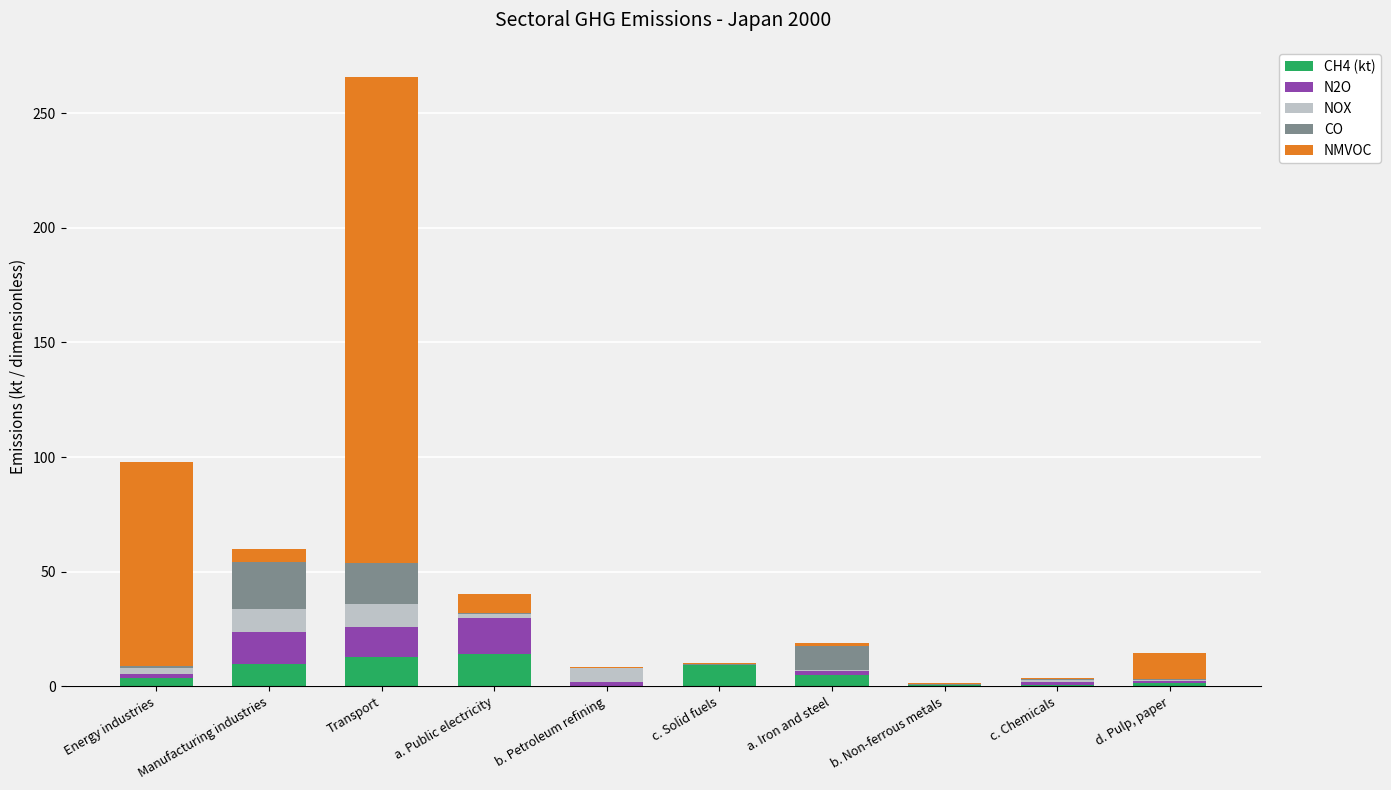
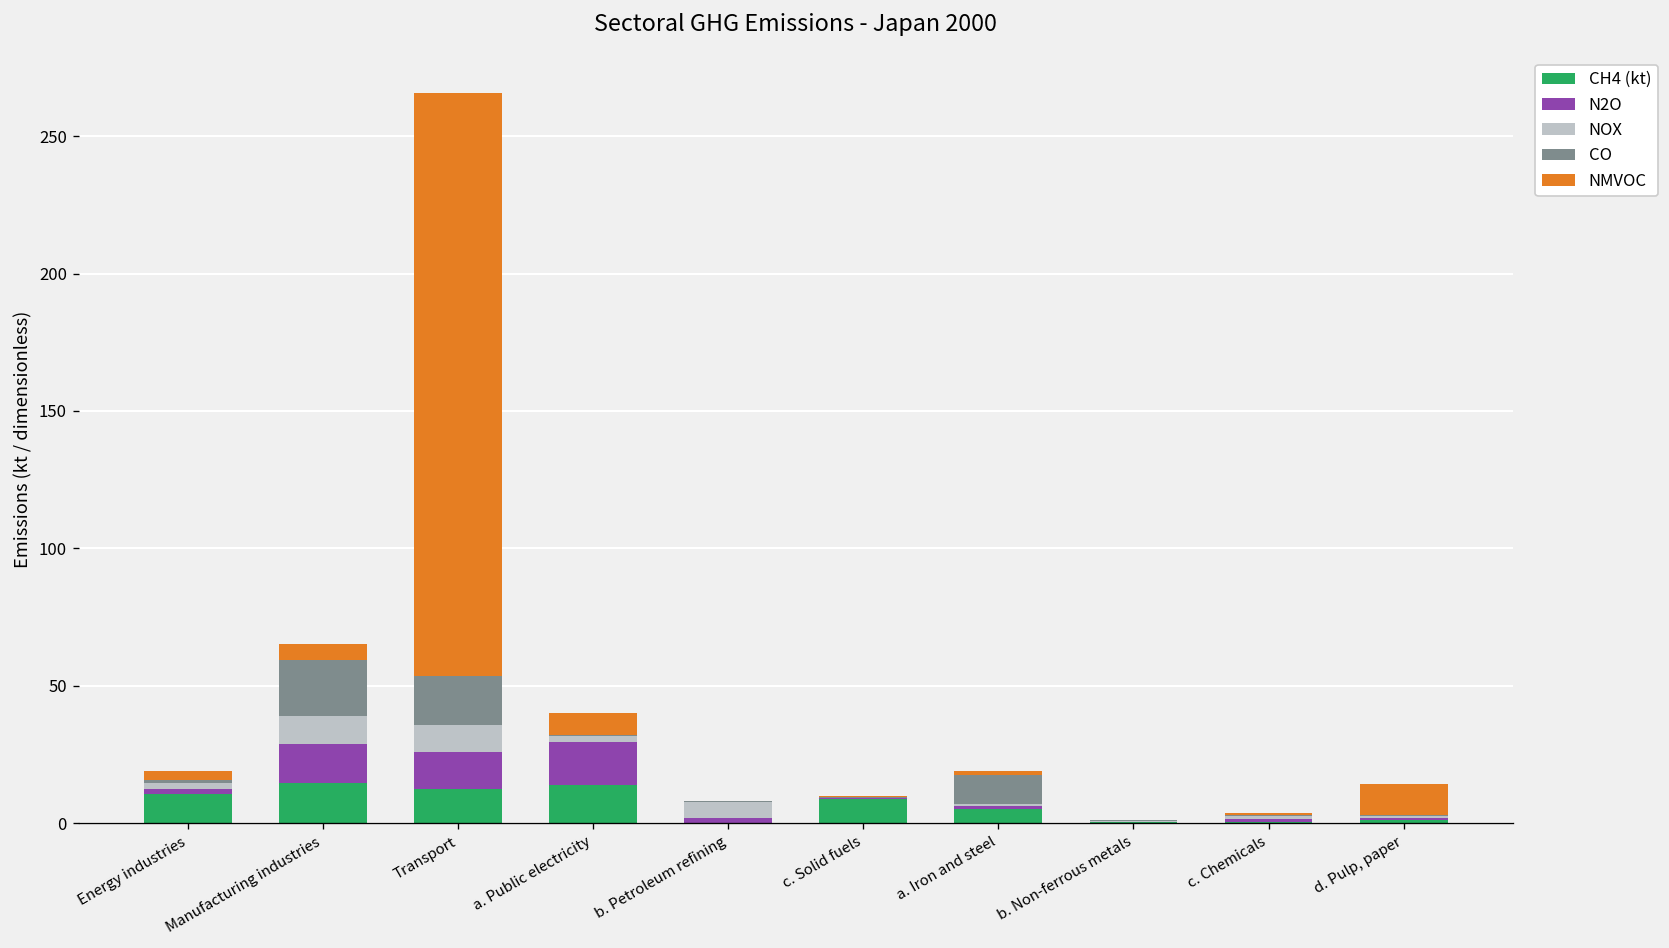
  {
    "CH4 (kt)": {
-     "Energy industries": 4,
-     "Manufacturing industries": 10,
+     "Energy industries": 11,
+     "Manufacturing industries": 15,
      "Transport": 12,
      "a. Public electricity": 14,
      "c. Solid fuels": 9,
      "a. Iron and steel": 5,
      "d. Pulp, paper": 1
    },
    "N2O": {
      "Energy industries": 2,
      "Manufacturing industries": 14,
      "Transport": 13,
      "a. Public electricity": 15,
      "b. Petroleum refining": 2,
      "a. Iron and steel": 1,
      "c. Chemicals": 1
    },
    "NOX": {
      "Energy industries": 2,
      "Manufacturing industries": 10,
      "Transport": 10,
      "a. Public electricity": 2,
      "b. Petroleum refining": 6,
      "c. Chemicals": 1
    },
    "CO": {
      "Energy industries": 1,
      "Manufacturing industries": 21,
      "Transport": 18,
      "a. Iron and steel": 11
    },
    "NMVOC": {
-     "Energy industries": 89,
+     "Energy industries": 3,
      "Manufacturing industries": 6,
      "Transport": 212,
      "a. Public electricity": 8,
      "a. Iron and steel": 1,
      "d. Pulp, paper": 11
    }
  }
